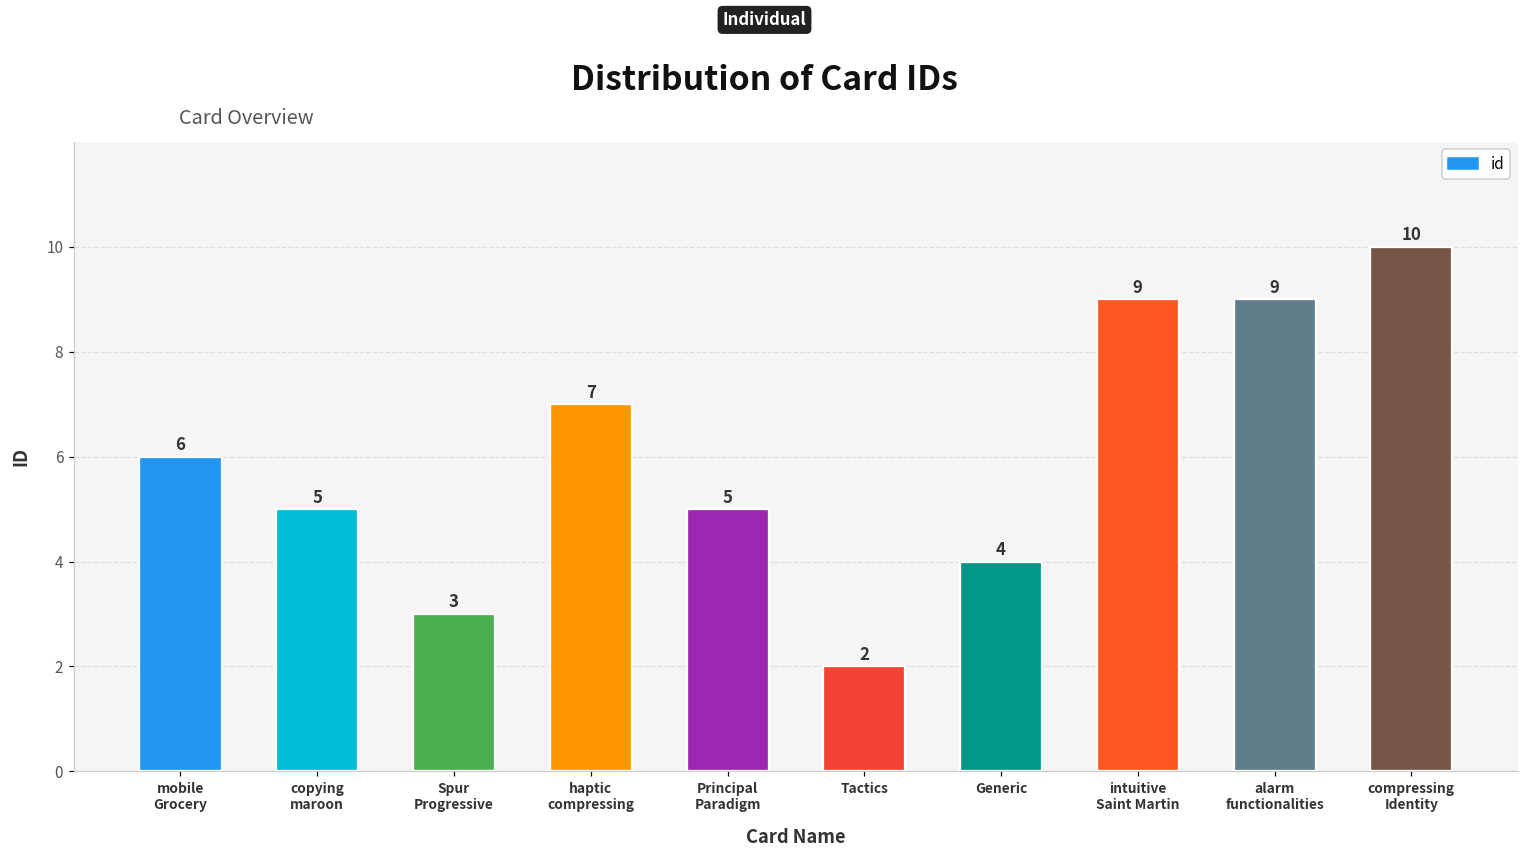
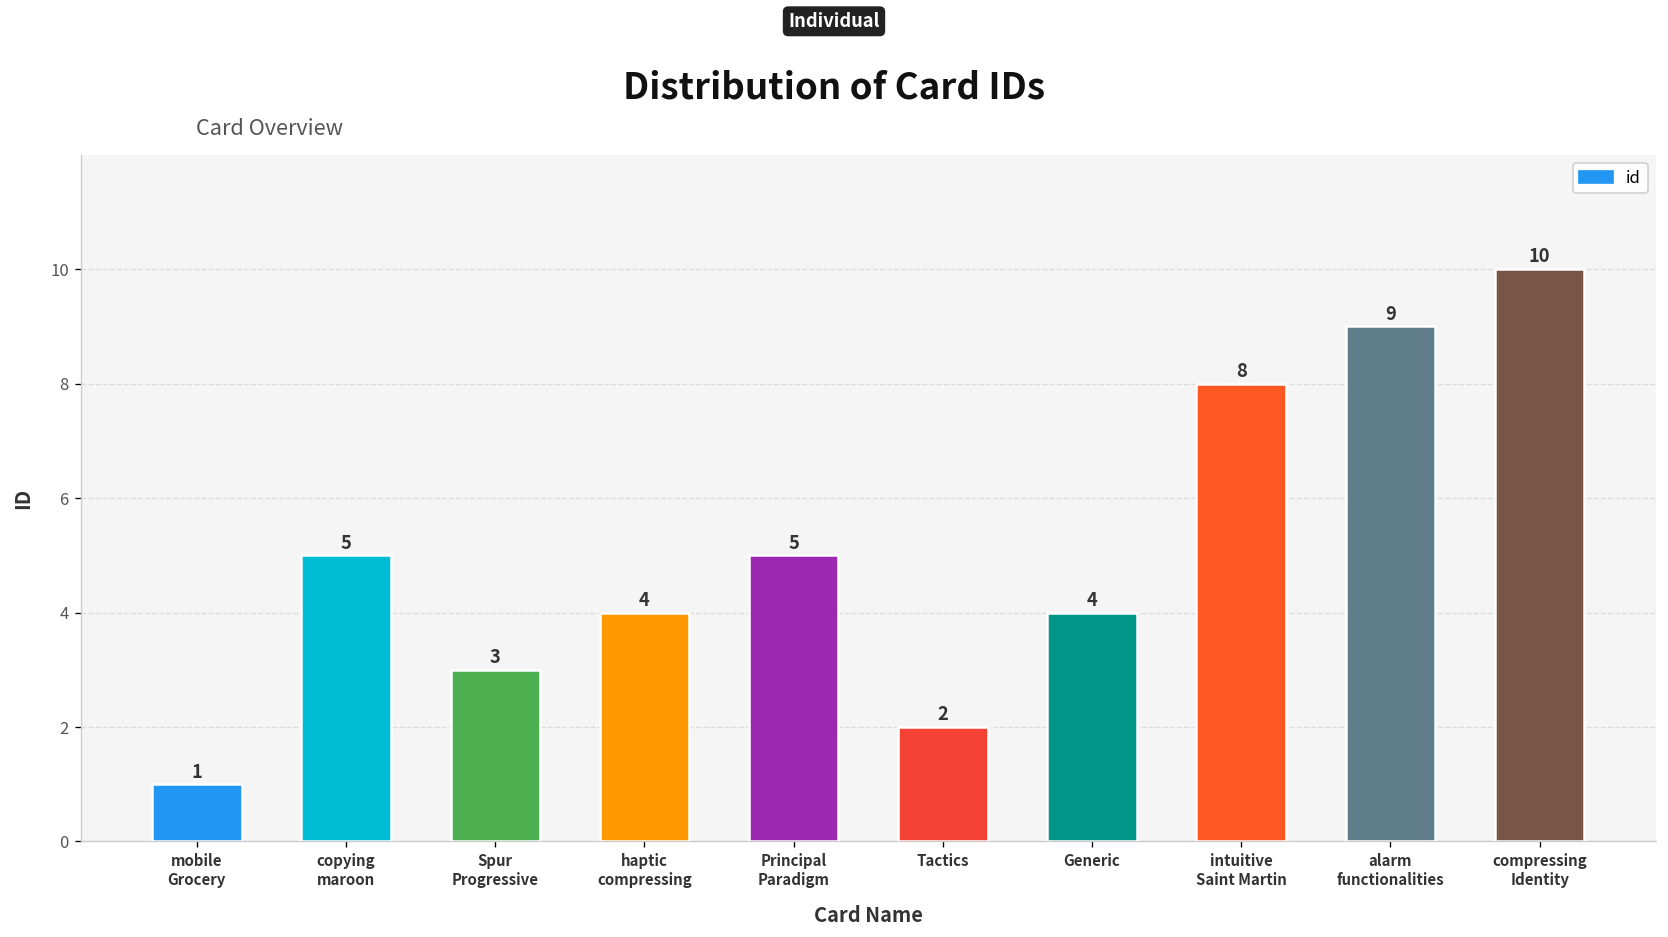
  {
-   "mobile Grocery": 6,
+   "mobile Grocery": 1,
    "copying maroon": 5,
    "Spur Progressive": 3,
-   "haptic compressing": 7,
+   "haptic compressing": 4,
    "Principal Paradigm": 5,
    "Tactics": 2,
    "Generic": 4,
-   "intuitive Saint Martin": 9,
+   "intuitive Saint Martin": 8,
    "alarm functionalities": 9,
    "compressing Identity": 10
  }
